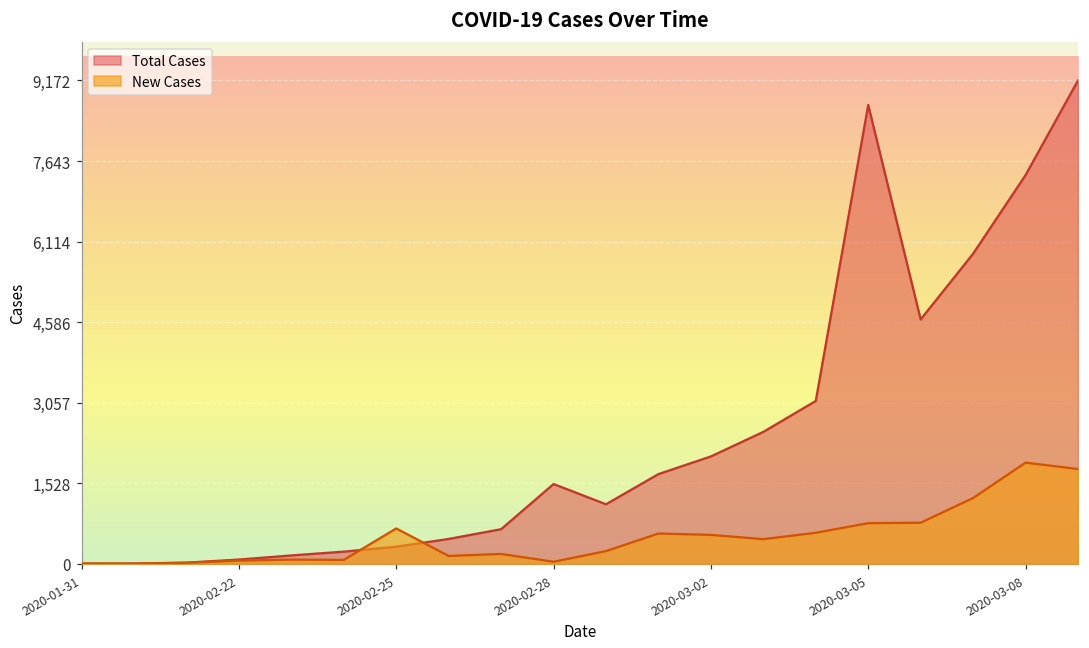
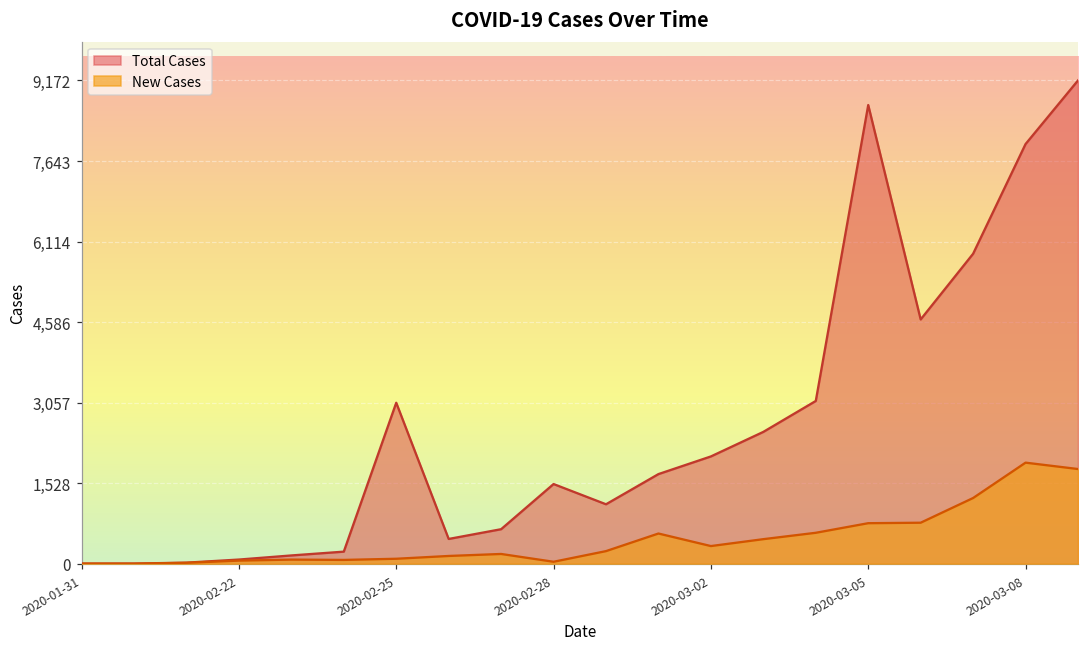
  {
    "Total Cases": {
-     "2020-02-25": "300",
+     "2020-02-25": "3,100",
      "2020-02-28": "1,500",
      "2020-03-02": "2,000",
      "2020-03-05": "8,700",
-     "2020-03-08": "7,400"
+     "2020-03-08": "8,000"
    },
    "New Cases": {
-     "2020-02-25": "700",
+     "2020-02-25": "100",
      "2020-02-28": "0",
-     "2020-03-02": "500",
+     "2020-03-02": "300",
      "2020-03-05": "800",
      "2020-03-08": "1,900"
    }
  }
